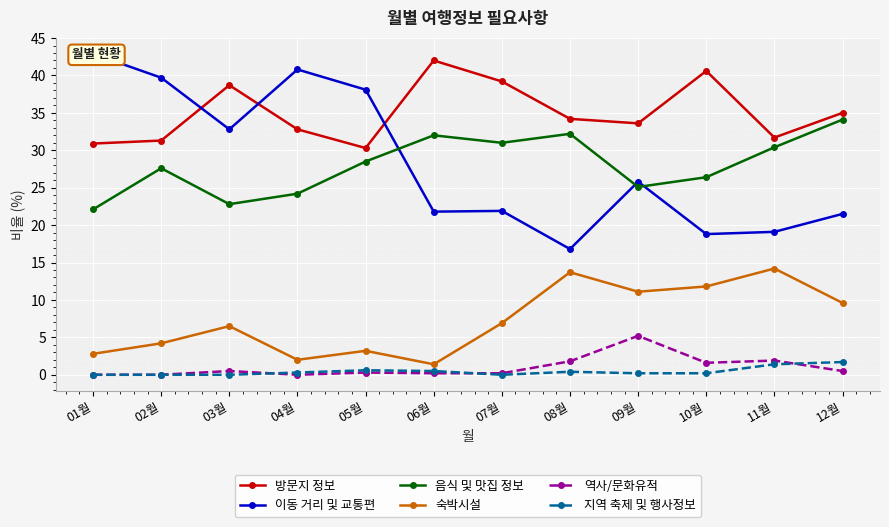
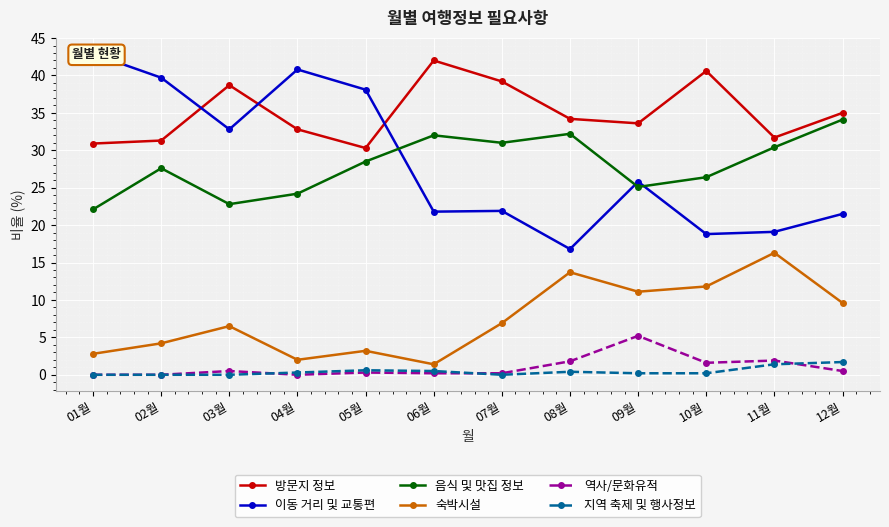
  {
    "방문지 정보": {
      "01월": 31,
      "02월": 31,
      "03월": 39,
      "04월": 33,
      "05월": 30,
      "06월": 42,
      "07월": 39,
      "08월": 34,
      "09월": 34,
      "10월": 41,
      "11월": 32,
      "12월": 35
    },
    "이동 거리 및 교통편": {
      "02월": 40,
      "03월": 33,
      "04월": 41,
      "05월": 38,
      "06월": 22,
      "07월": 22,
      "08월": 17,
      "09월": 26,
      "10월": 19,
      "11월": 19,
      "12월": 22
    },
    "음식 및 맛집 정보": {
      "01월": 22,
      "02월": 28,
      "03월": 23,
      "04월": 24,
      "05월": 29,
      "06월": 32,
      "07월": 31,
      "08월": 32,
      "09월": 25,
      "10월": 26,
      "11월": 30,
      "12월": 34
    },
    "숙박시설": {
      "01월": 3,
      "02월": 4,
      "03월": 7,
      "04월": 2,
      "05월": 3,
      "06월": 1,
      "07월": 7,
      "08월": 14,
      "09월": 11,
      "10월": 12,
-     "11월": 14,
+     "11월": 16,
      "12월": 10
    },
    "역사/문화유적": {
      "03월": 1,
      "08월": 2,
      "09월": 5,
      "10월": 2,
      "11월": 2,
      "12월": 1
    },
    "지역 축제 및 행사정보": {
      "03월": 0,
      "08월": 0,
      "09월": 0,
      "10월": 0,
      "11월": 1,
      "12월": 2
    }
  }
